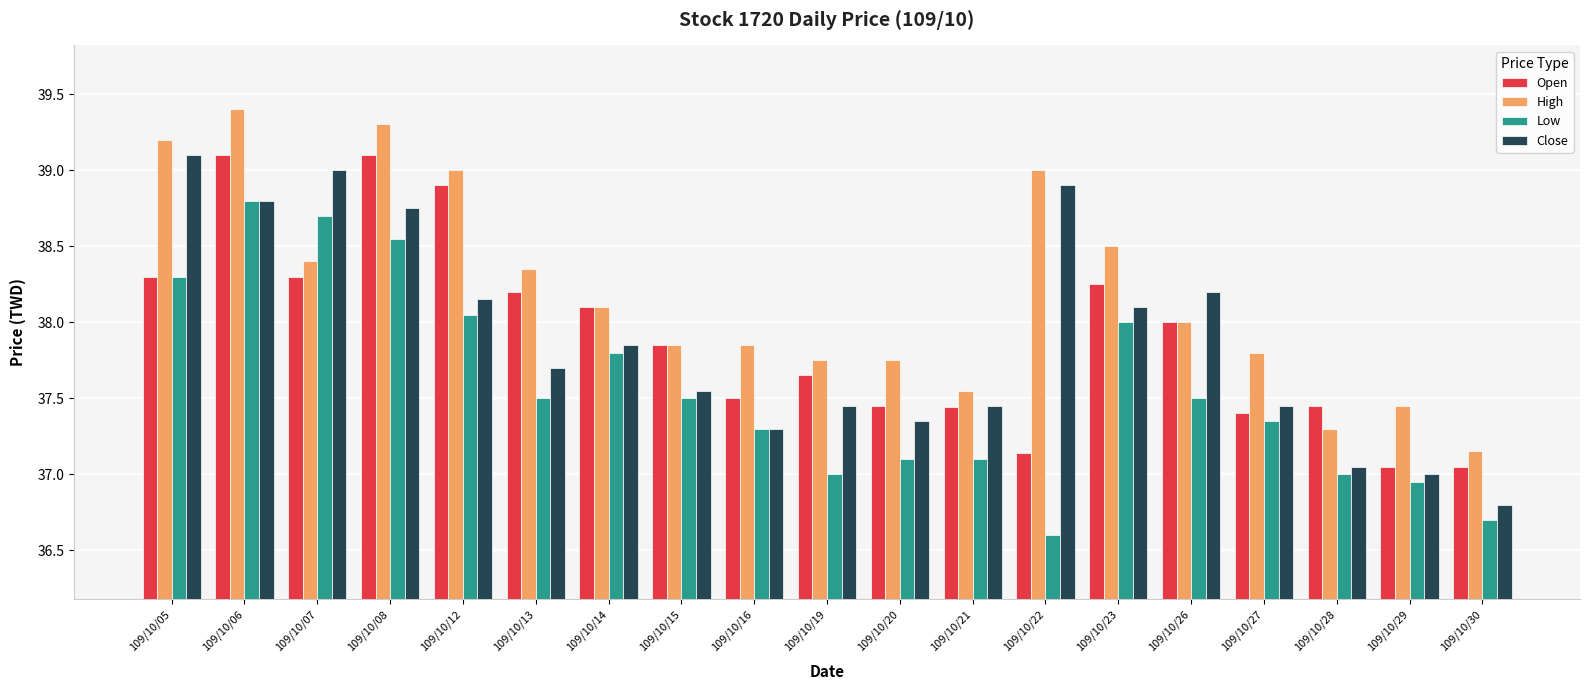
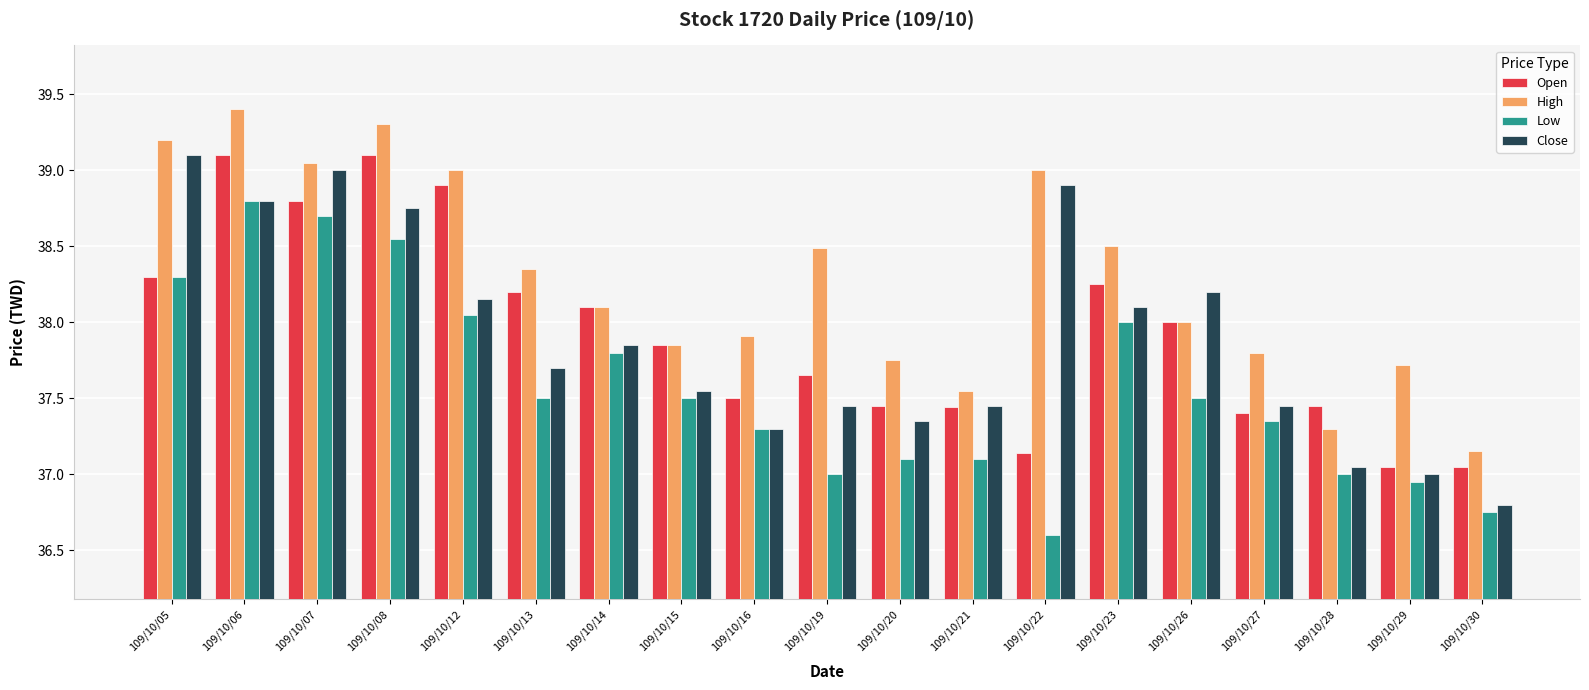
  {
    "Open": {
      "109/10/05": 38.3,
      "109/10/06": 39.1,
-     "109/10/07": 38.3,
+     "109/10/07": 38.8,
      "109/10/08": 39.1,
      "109/10/12": 38.9,
      "109/10/13": 38.2,
      "109/10/14": 38.1,
      "109/10/15": 37.85,
      "109/10/16": 37.5,
      "109/10/19": 37.65,
      "109/10/20": 37.45,
      "109/10/21": 37.44,
      "109/10/22": 37.14,
      "109/10/23": 38.25,
      "109/10/26": 38.0,
      "109/10/27": 37.4,
      "109/10/28": 37.45,
      "109/10/29": 37.05,
      "109/10/30": 37.05
    },
    "High": {
      "109/10/05": 39.20,
      "109/10/06": 39.40,
-     "109/10/07": 38.40,
+     "109/10/07": 39.05,
      "109/10/08": 39.30,
      "109/10/12": 39.00,
      "109/10/13": 38.35,
      "109/10/14": 38.10,
      "109/10/15": 37.85,
-     "109/10/16": 37.85,
-     "109/10/19": 37.75,
+     "109/10/16": 37.91,
+     "109/10/19": 38.49,
      "109/10/20": 37.75,
      "109/10/21": 37.55,
      "109/10/22": 39.00,
      "109/10/23": 38.50,
      "109/10/26": 38.00,
      "109/10/27": 37.80,
      "109/10/28": 37.30,
-     "109/10/29": 37.45,
+     "109/10/29": 37.72,
      "109/10/30": 37.15
    },
    "Low": {
      "109/10/05": 38.30,
      "109/10/06": 38.80,
      "109/10/07": 38.70,
      "109/10/08": 38.55,
      "109/10/12": 38.05,
      "109/10/13": 37.50,
      "109/10/14": 37.80,
      "109/10/15": 37.50,
      "109/10/16": 37.30,
      "109/10/19": 37.00,
      "109/10/20": 37.10,
      "109/10/21": 37.10,
      "109/10/22": 36.60,
      "109/10/23": 38.00,
      "109/10/26": 37.50,
      "109/10/27": 37.35,
      "109/10/28": 37.00,
      "109/10/29": 36.95,
-     "109/10/30": 36.70
+     "109/10/30": 36.75
    },
    "Close": {
      "109/10/05": 39.10,
      "109/10/06": 38.80,
      "109/10/07": 39.00,
      "109/10/08": 38.75,
      "109/10/12": 38.15,
      "109/10/13": 37.70,
      "109/10/14": 37.85,
      "109/10/15": 37.55,
      "109/10/16": 37.30,
      "109/10/19": 37.45,
      "109/10/20": 37.35,
      "109/10/21": 37.45,
      "109/10/22": 38.90,
      "109/10/23": 38.10,
      "109/10/26": 38.20,
      "109/10/27": 37.45,
      "109/10/28": 37.05,
      "109/10/29": 37.00,
      "109/10/30": 36.80
    }
  }
